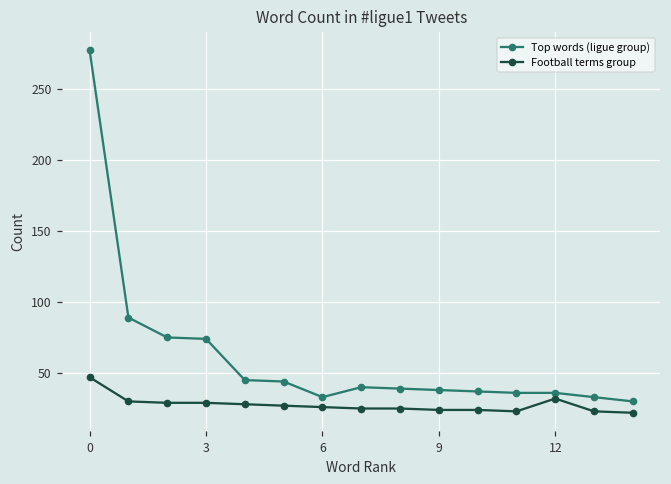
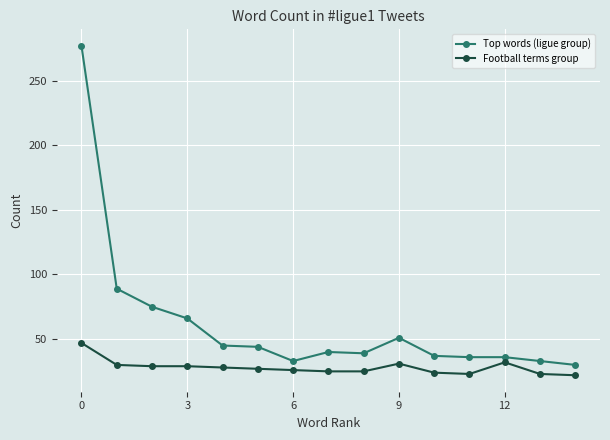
  {
    "Top words (ligue group)": {
      "0": 277,
-     "3": 74,
+     "3": 66,
      "6": 33,
-     "9": 38,
+     "9": 51,
      "12": 36
    },
    "Football terms group": {
      "0": 47,
      "3": 29,
      "6": 26,
-     "9": 24,
+     "9": 31,
      "12": 32
    }
  }
